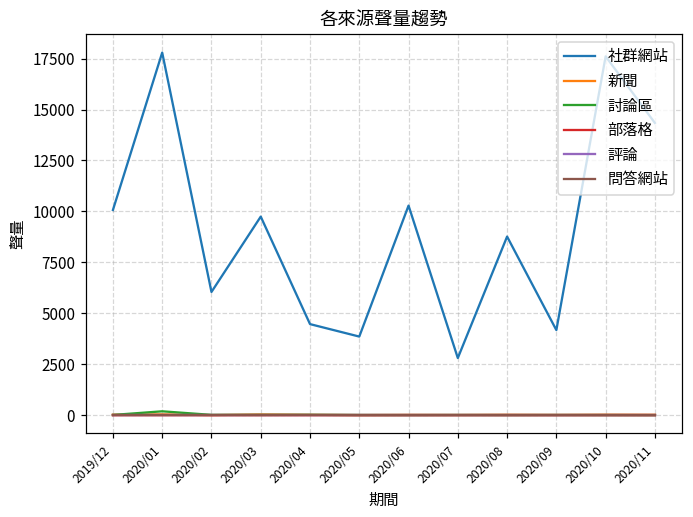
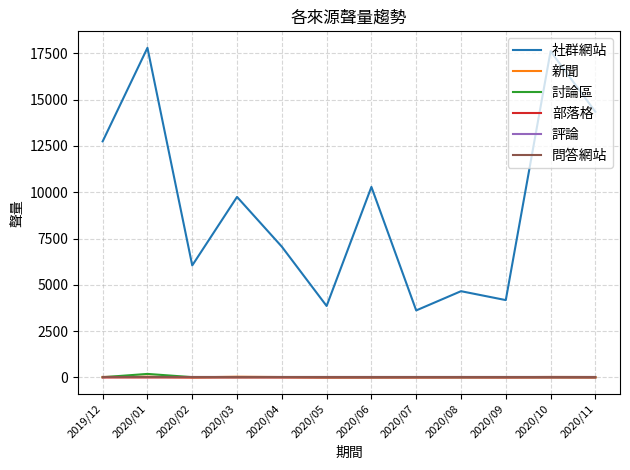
  {
    "社群網站": {
-     "2019/12": 10100,
+     "2019/12": 12700,
      "2020/01": 17800,
      "2020/02": 6000,
      "2020/03": 9700,
-     "2020/04": 4500,
+     "2020/04": 7100,
      "2020/05": 3900,
      "2020/06": 10300,
-     "2020/07": 2800,
-     "2020/08": 8800,
+     "2020/07": 3600,
+     "2020/08": 4700,
      "2020/09": 4200
    },
    "討論區": {
      "2020/01": 200
    }
  }
